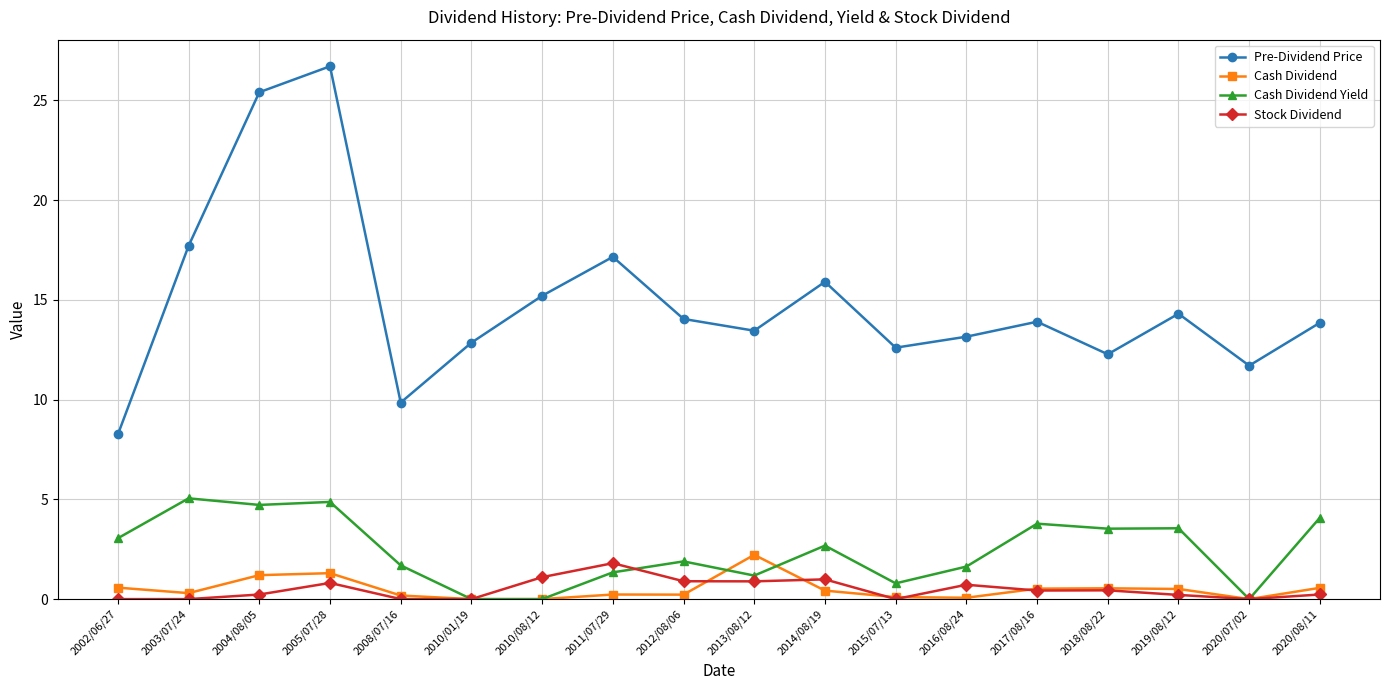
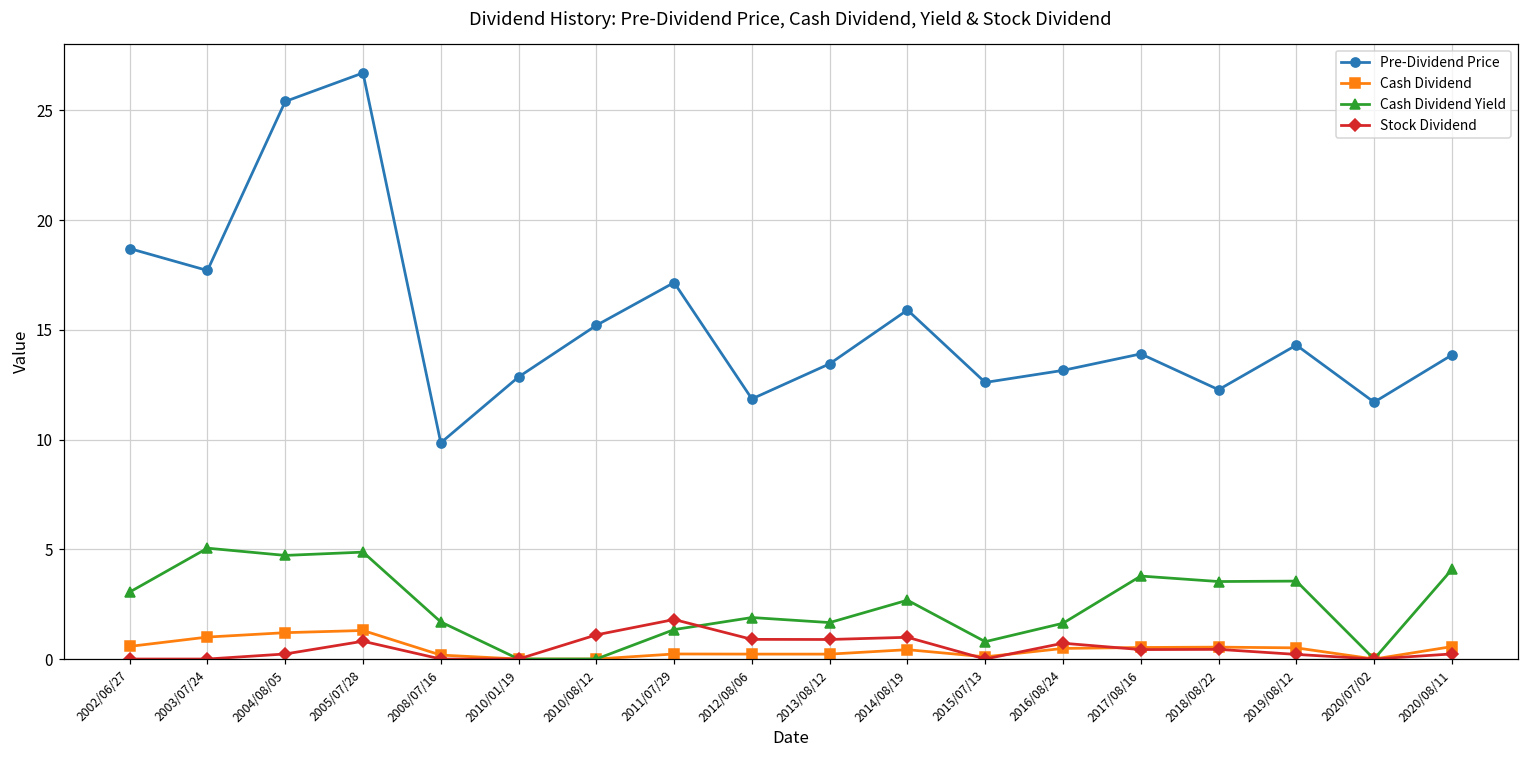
  {
    "Pre-Dividend Price": {
-     "2002/06/27": 8.3,
+     "2002/06/27": 18.7,
      "2003/07/24": 17.7,
      "2004/08/05": 25.4,
      "2005/07/28": 26.7,
      "2008/07/16": 9.9,
      "2010/01/19": 12.9,
      "2010/08/12": 15.2,
      "2011/07/29": 17.2,
-     "2012/08/06": 14.0,
+     "2012/08/06": 11.9,
      "2013/08/12": 13.5,
      "2014/08/19": 15.9,
      "2015/07/13": 12.6,
      "2016/08/24": 13.2,
      "2017/08/16": 13.9,
      "2018/08/22": 12.3,
      "2019/08/12": 14.3,
      "2020/07/02": 11.7,
      "2020/08/11": 13.9
    },
    "Cash Dividend": {
      "2002/06/27": 0.6,
-     "2003/07/24": 0.3,
+     "2003/07/24": 1.0,
      "2004/08/05": 1.2,
      "2005/07/28": 1.3,
      "2008/07/16": 0.2,
      "2011/07/29": 0.2,
      "2012/08/06": 0.2,
-     "2013/08/12": 2.2,
+     "2013/08/12": 0.2,
      "2014/08/19": 0.4,
-     "2016/08/24": 0.1,
+     "2016/08/24": 0.5,
      "2019/08/12": 0.5,
      "2020/08/11": 0.6
    },
    "Cash Dividend Yield": {
      "2002/06/27": 3.1,
      "2003/07/24": 5.1,
      "2004/08/05": 4.7,
      "2005/07/28": 4.9,
      "2008/07/16": 1.7,
      "2011/07/29": 1.3,
      "2012/08/06": 1.9,
-     "2013/08/12": 1.2,
+     "2013/08/12": 1.7,
      "2014/08/19": 2.7,
      "2015/07/13": 0.8,
      "2016/08/24": 1.6,
      "2017/08/16": 3.8,
      "2018/08/22": 3.5,
      "2019/08/12": 3.6,
      "2020/08/11": 4.1
    },
    "Stock Dividend": {
      "2002/06/27": 0.0,
      "2003/07/24": 0.0,
      "2004/08/05": 0.2,
      "2005/07/28": 0.8,
      "2008/07/16": 0.0,
      "2010/08/12": 1.1,
      "2011/07/29": 1.8,
      "2012/08/06": 0.9,
      "2013/08/12": 0.9,
      "2014/08/19": 1.0,
      "2016/08/24": 0.7,
      "2019/08/12": 0.2,
      "2020/08/11": 0.2
    }
  }
